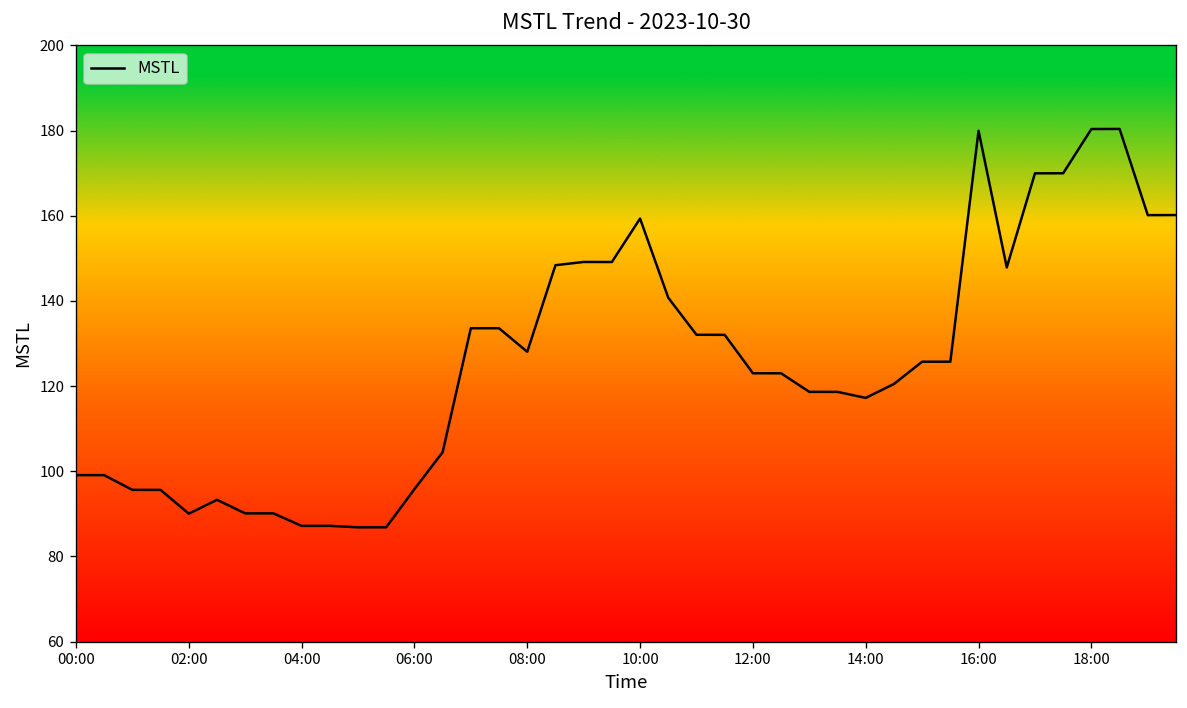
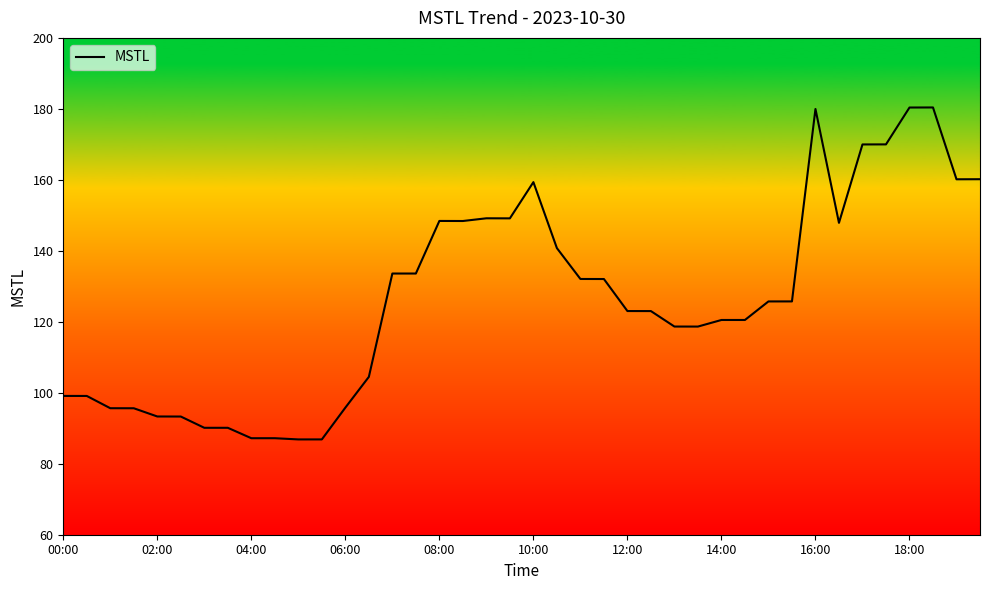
  {
    "00:00": 99,
-   "02:00": 90,
+   "02:00": 93,
    "04:00": 87,
    "06:00": 96,
-   "08:00": 128,
+   "08:00": 148,
    "10:00": 159,
    "12:00": 123,
-   "14:00": 117,
+   "14:00": 121,
    "16:00": 180,
    "18:00": 180
  }
